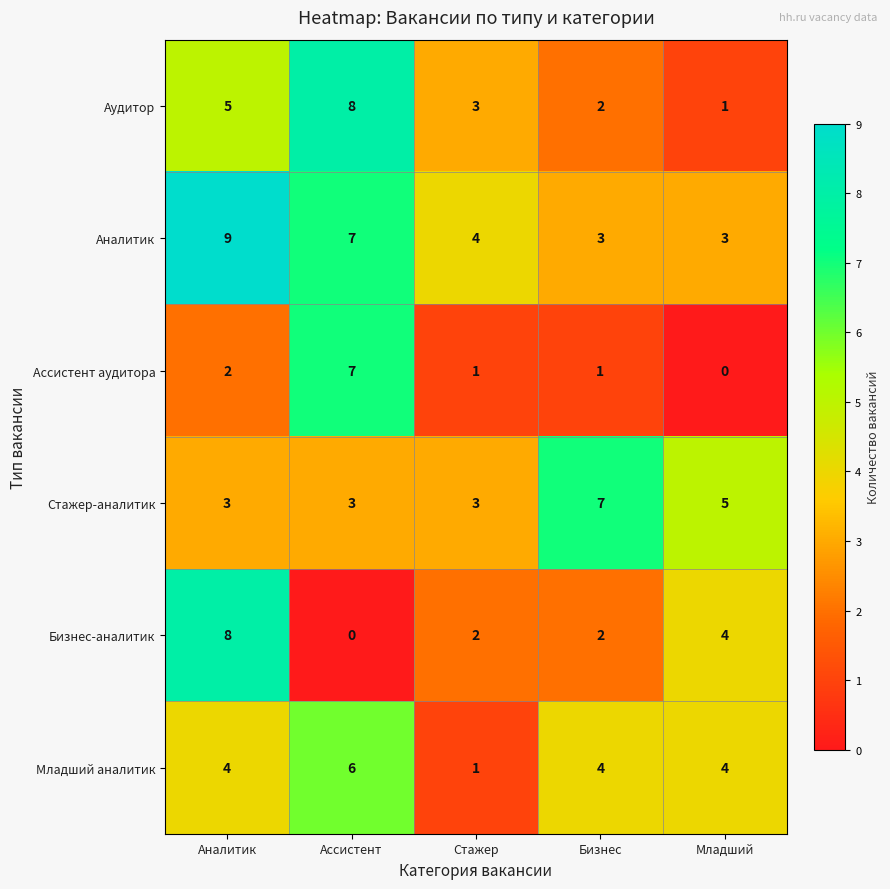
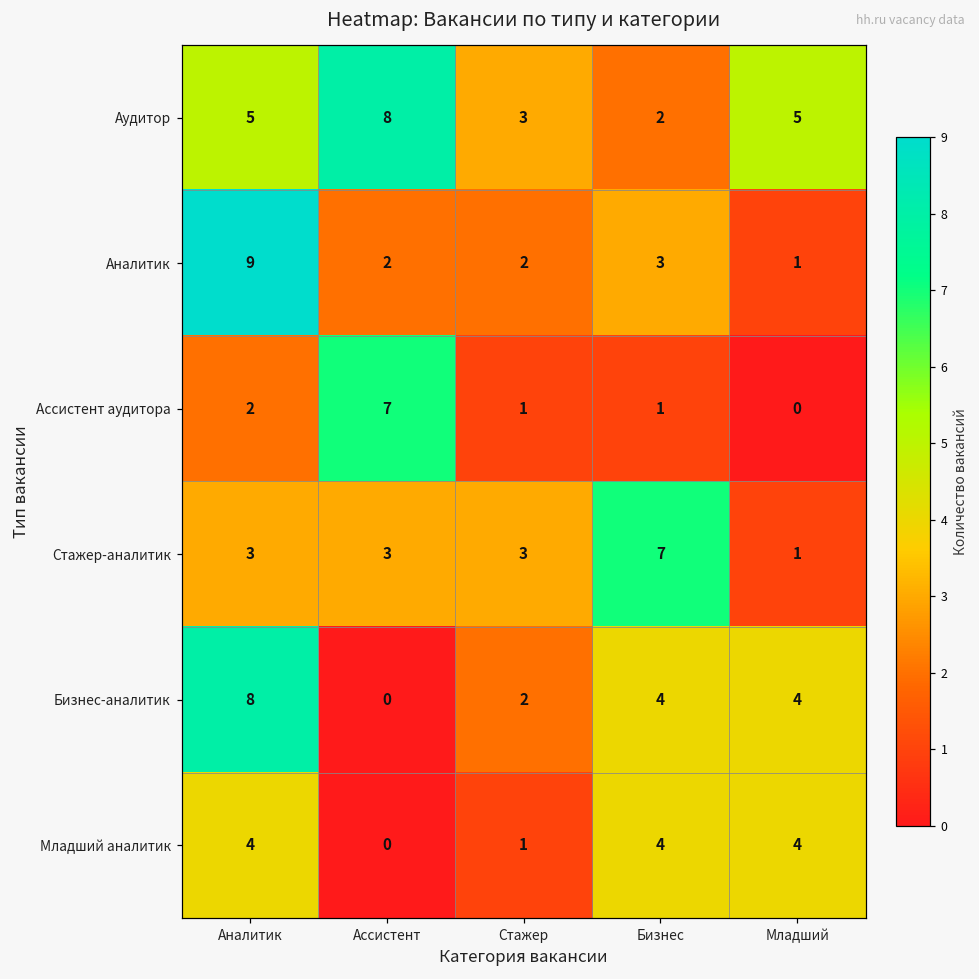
  {
    "Аудитор": {
      "Аналитик": 5,
      "Ассистент": 8,
      "Стажер": 3,
      "Бизнес": 2,
-     "Младший": 1
+     "Младший": 5
    },
    "Аналитик": {
      "Аналитик": 9,
-     "Ассистент": 7,
-     "Стажер": 4,
+     "Ассистент": 2,
+     "Стажер": 2,
      "Бизнес": 3,
-     "Младший": 3
+     "Младший": 1
    },
    "Ассистент аудитора": {
      "Аналитик": 2,
      "Ассистент": 7,
      "Стажер": 1,
      "Бизнес": 1,
      "Младший": 0
    },
    "Стажер-аналитик": {
      "Аналитик": 3,
      "Ассистент": 3,
      "Стажер": 3,
      "Бизнес": 7,
-     "Младший": 5
+     "Младший": 1
    },
    "Бизнес-аналитик": {
      "Аналитик": 8,
      "Ассистент": 0,
      "Стажер": 2,
-     "Бизнес": 2,
+     "Бизнес": 4,
      "Младший": 4
    },
    "Младший аналитик": {
      "Аналитик": 4,
-     "Ассистент": 6,
+     "Ассистент": 0,
      "Стажер": 1,
      "Бизнес": 4,
      "Младший": 4
    }
  }
